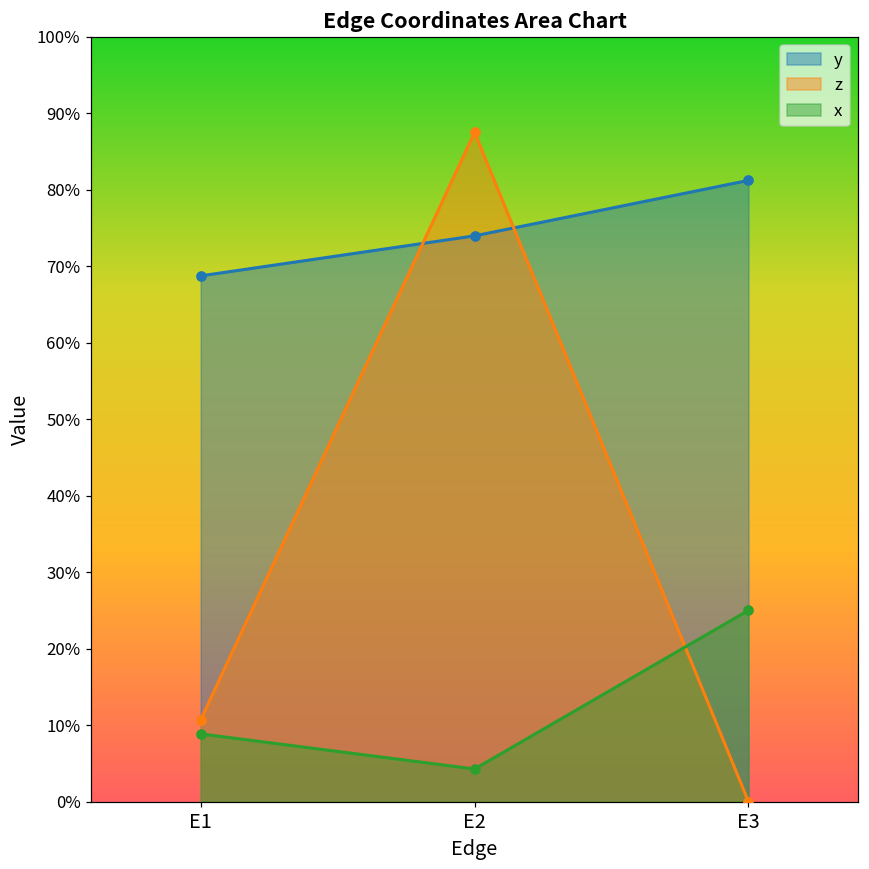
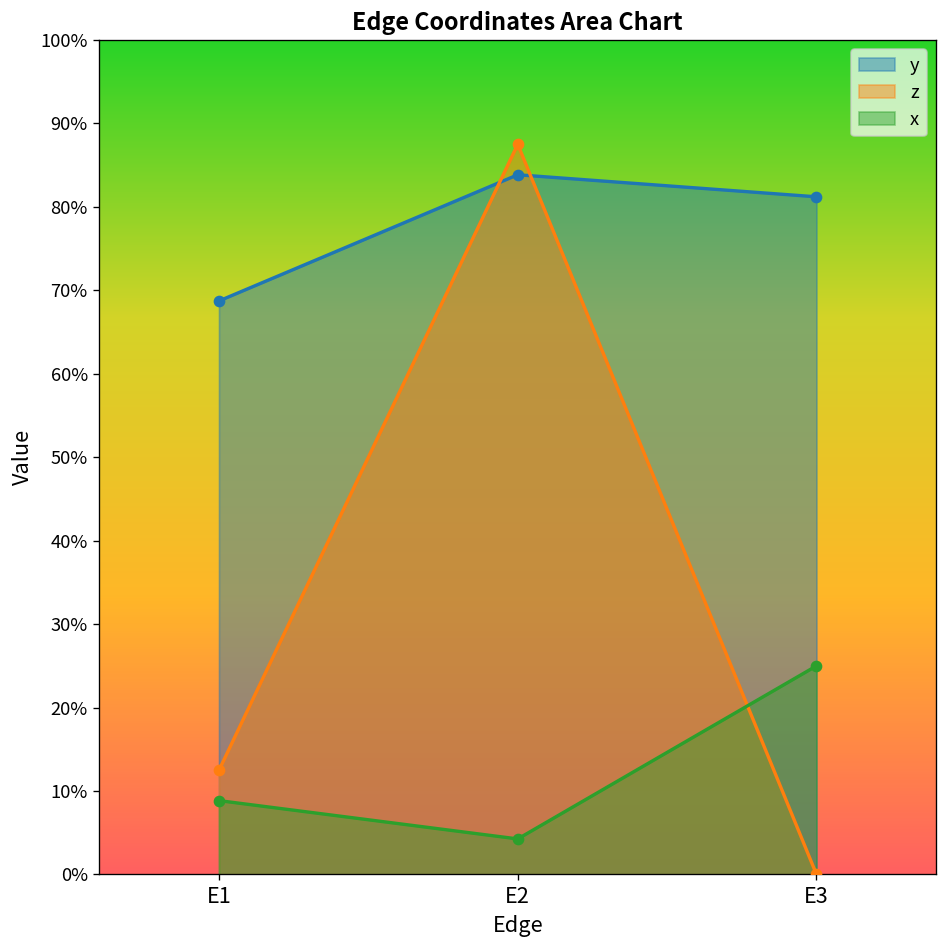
  {
    "y": {
      "E1": "69%",
-     "E2": "74%",
+     "E2": "84%",
      "E3": "81%"
    },
    "z": {
-     "E1": "11%",
+     "E1": "13%",
      "E2": "88%",
      "E3": "0%"
    },
    "x": {
      "E1": "9%",
      "E2": "4%",
      "E3": "25%"
    }
  }
